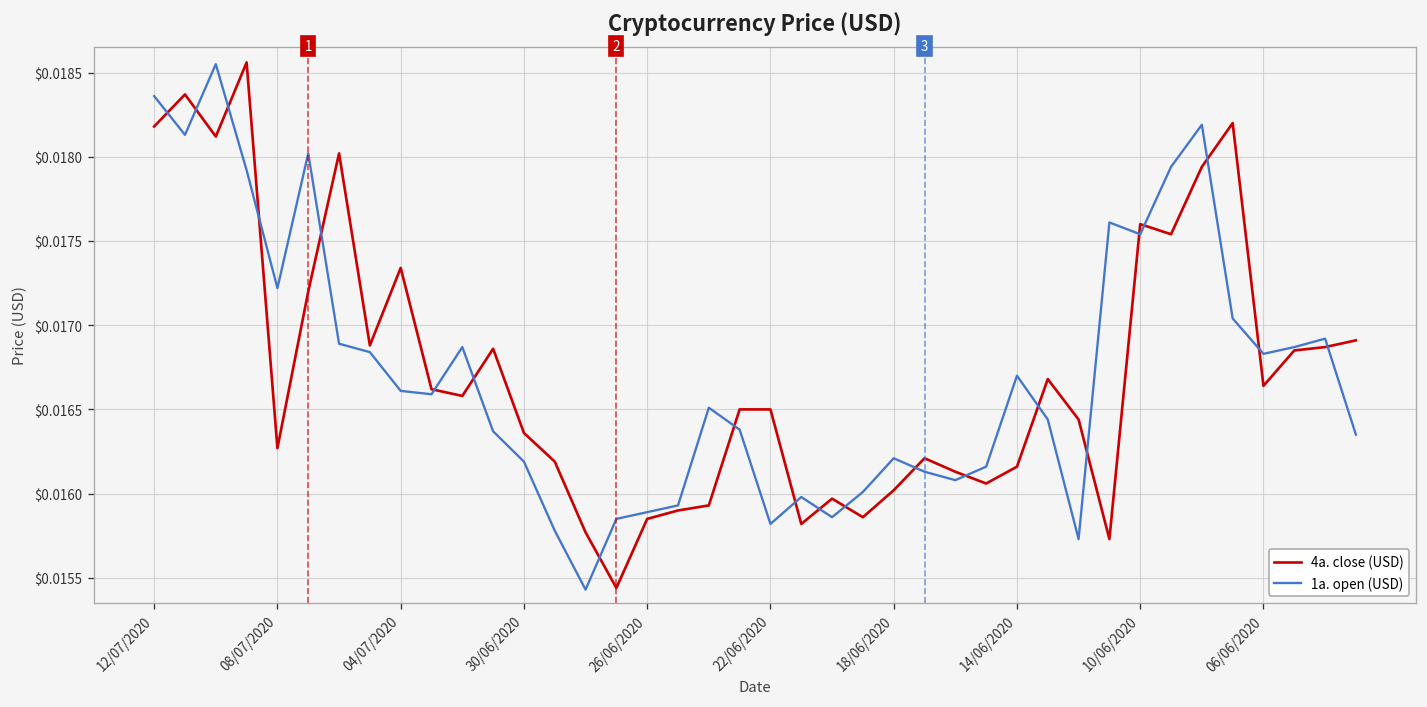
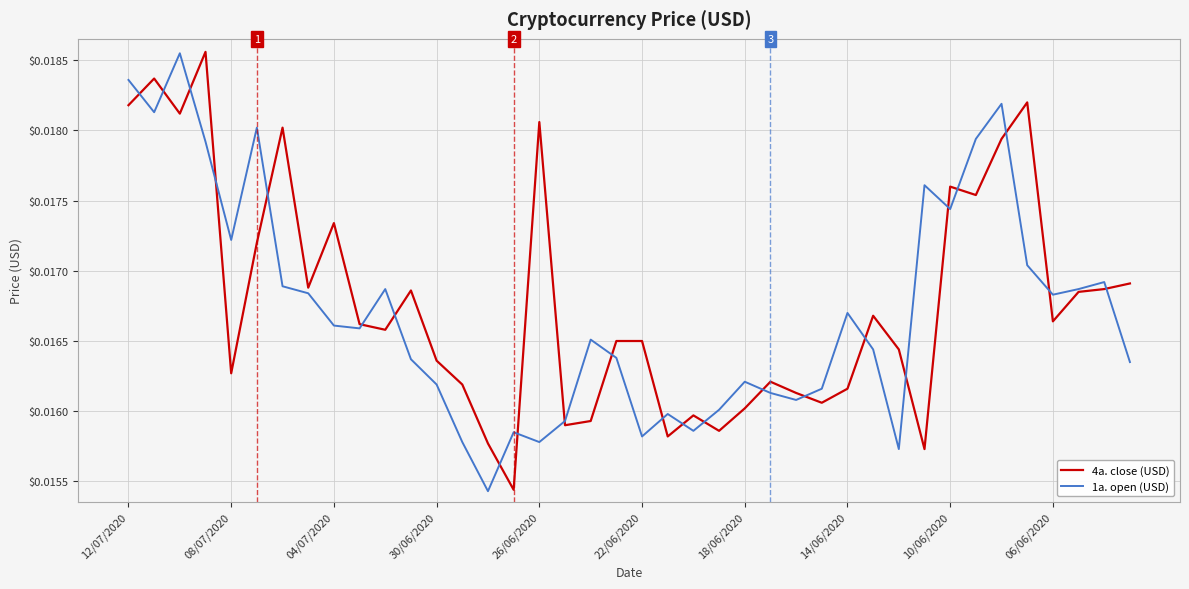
  {
    "4a. close (USD)": {
      "12/07/2020": "$0.01818",
      "08/07/2020": "$0.01627",
      "04/07/2020": "$0.01734",
      "30/06/2020": "$0.01636",
-     "26/06/2020": "$0.01585",
+     "26/06/2020": "$0.01806",
      "22/06/2020": "$0.01650",
      "18/06/2020": "$0.01602",
      "14/06/2020": "$0.01616",
      "10/06/2020": "$0.01760",
      "06/06/2020": "$0.01664"
    },
    "1a. open (USD)": {
      "12/07/2020": "$0.01836",
      "08/07/2020": "$0.01722",
      "04/07/2020": "$0.01661",
      "30/06/2020": "$0.01619",
-     "26/06/2020": "$0.01589",
+     "26/06/2020": "$0.01578",
      "22/06/2020": "$0.01582",
      "18/06/2020": "$0.01621",
      "14/06/2020": "$0.01670",
-     "10/06/2020": "$0.01754",
+     "10/06/2020": "$0.01744",
      "06/06/2020": "$0.01683"
    }
  }
